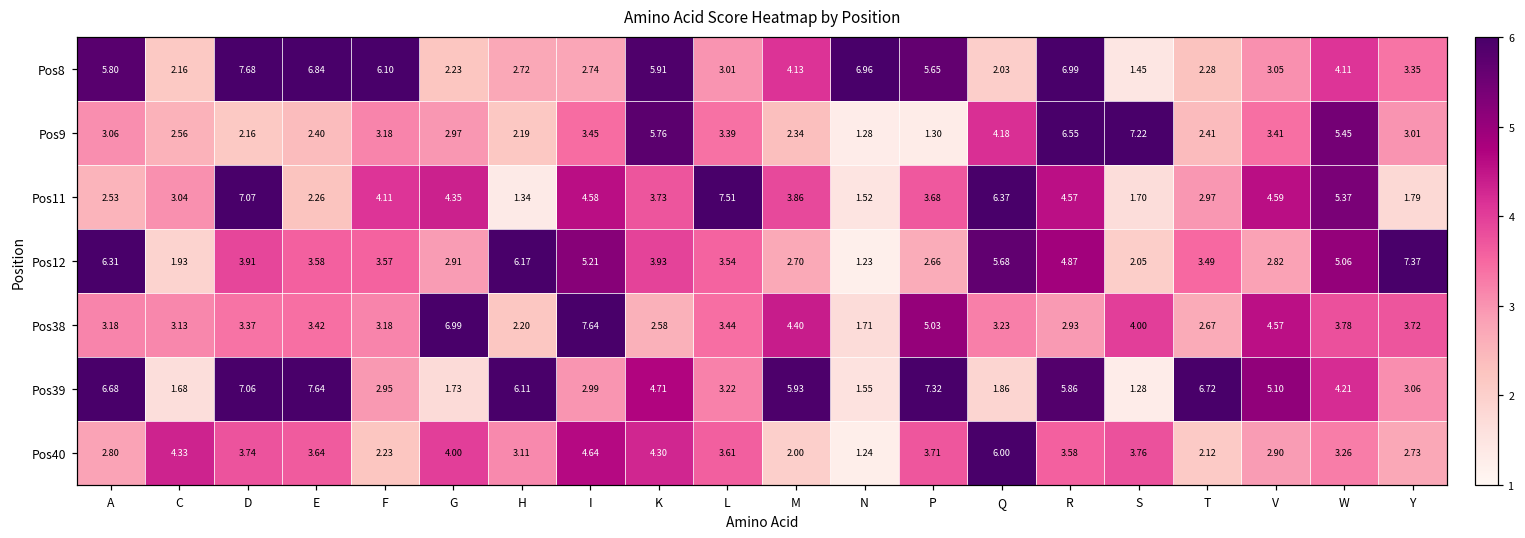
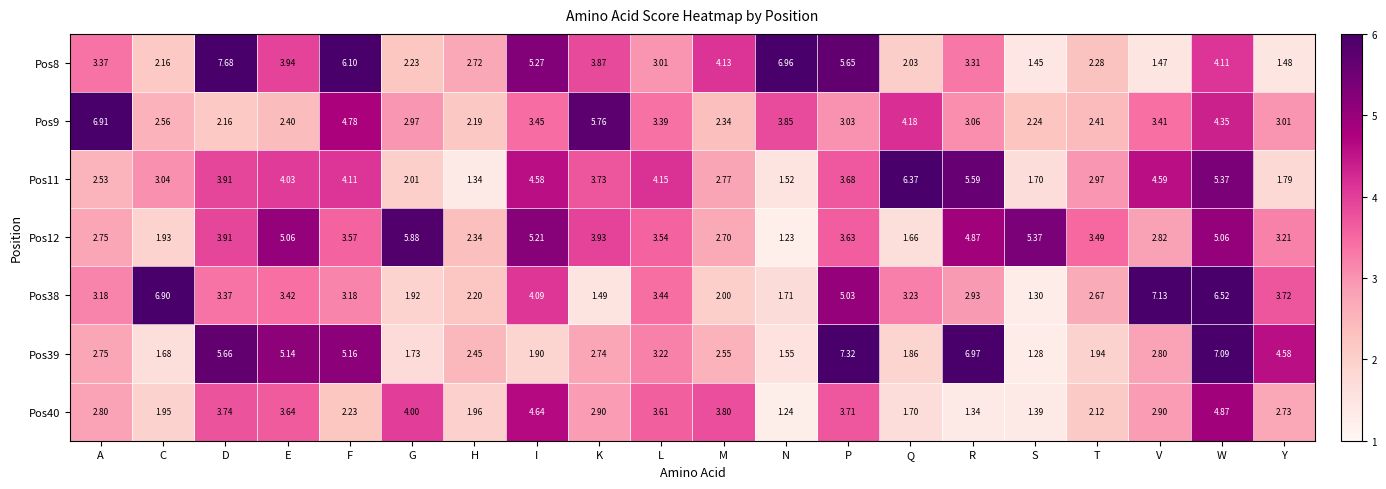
  {
    "Pos8": {
-     "A": 5.80,
+     "A": 3.37,
      "C": 2.16,
      "D": 7.68,
-     "E": 6.84,
+     "E": 3.94,
      "F": 6.10,
      "G": 2.23,
      "H": 2.72,
-     "I": 2.74,
-     "K": 5.91,
+     "I": 5.27,
+     "K": 3.87,
      "L": 3.01,
      "M": 4.13,
      "N": 6.96,
      "P": 5.65,
      "Q": 2.03,
-     "R": 6.99,
+     "R": 3.31,
      "S": 1.45,
      "T": 2.28,
-     "V": 3.05,
+     "V": 1.47,
      "W": 4.11,
-     "Y": 3.35
+     "Y": 1.48
    },
    "Pos9": {
-     "A": 3.06,
+     "A": 6.91,
      "C": 2.56,
      "D": 2.16,
      "E": 2.40,
-     "F": 3.18,
+     "F": 4.78,
      "G": 2.97,
      "H": 2.19,
      "I": 3.45,
      "K": 5.76,
      "L": 3.39,
      "M": 2.34,
-     "N": 1.28,
-     "P": 1.30,
+     "N": 3.85,
+     "P": 3.03,
      "Q": 4.18,
-     "R": 6.55,
-     "S": 7.22,
+     "R": 3.06,
+     "S": 2.24,
      "T": 2.41,
      "V": 3.41,
-     "W": 5.45,
+     "W": 4.35,
      "Y": 3.01
    },
    "Pos11": {
      "A": 2.53,
      "C": 3.04,
-     "D": 7.07,
-     "E": 2.26,
+     "D": 3.91,
+     "E": 4.03,
      "F": 4.11,
-     "G": 4.35,
+     "G": 2.01,
      "H": 1.34,
      "I": 4.58,
      "K": 3.73,
-     "L": 7.51,
-     "M": 3.86,
+     "L": 4.15,
+     "M": 2.77,
      "N": 1.52,
      "P": 3.68,
      "Q": 6.37,
-     "R": 4.57,
+     "R": 5.59,
      "S": 1.70,
      "T": 2.97,
      "V": 4.59,
      "W": 5.37,
      "Y": 1.79
    },
    "Pos12": {
-     "A": 6.31,
+     "A": 2.75,
      "C": 1.93,
      "D": 3.91,
-     "E": 3.58,
+     "E": 5.06,
      "F": 3.57,
-     "G": 2.91,
-     "H": 6.17,
+     "G": 5.88,
+     "H": 2.34,
      "I": 5.21,
      "K": 3.93,
      "L": 3.54,
      "M": 2.70,
      "N": 1.23,
-     "P": 2.66,
-     "Q": 5.68,
+     "P": 3.63,
+     "Q": 1.66,
      "R": 4.87,
-     "S": 2.05,
+     "S": 5.37,
      "T": 3.49,
      "V": 2.82,
      "W": 5.06,
-     "Y": 7.37
+     "Y": 3.21
    },
    "Pos38": {
      "A": 3.18,
-     "C": 3.13,
+     "C": 6.90,
      "D": 3.37,
      "E": 3.42,
      "F": 3.18,
-     "G": 6.99,
+     "G": 1.92,
      "H": 2.20,
-     "I": 7.64,
-     "K": 2.58,
+     "I": 4.09,
+     "K": 1.49,
      "L": 3.44,
-     "M": 4.40,
+     "M": 2.00,
      "N": 1.71,
      "P": 5.03,
      "Q": 3.23,
      "R": 2.93,
-     "S": 4.00,
+     "S": 1.30,
      "T": 2.67,
-     "V": 4.57,
-     "W": 3.78,
+     "V": 7.13,
+     "W": 6.52,
      "Y": 3.72
    },
    "Pos39": {
-     "A": 6.68,
+     "A": 2.75,
      "C": 1.68,
-     "D": 7.06,
-     "E": 7.64,
-     "F": 2.95,
+     "D": 5.66,
+     "E": 5.14,
+     "F": 5.16,
      "G": 1.73,
-     "H": 6.11,
-     "I": 2.99,
-     "K": 4.71,
+     "H": 2.45,
+     "I": 1.90,
+     "K": 2.74,
      "L": 3.22,
-     "M": 5.93,
+     "M": 2.55,
      "N": 1.55,
      "P": 7.32,
      "Q": 1.86,
-     "R": 5.86,
+     "R": 6.97,
      "S": 1.28,
-     "T": 6.72,
-     "V": 5.10,
-     "W": 4.21,
-     "Y": 3.06
+     "T": 1.94,
+     "V": 2.80,
+     "W": 7.09,
+     "Y": 4.58
    },
    "Pos40": {
      "A": 2.80,
-     "C": 4.33,
+     "C": 1.95,
      "D": 3.74,
      "E": 3.64,
      "F": 2.23,
      "G": 4.00,
-     "H": 3.11,
+     "H": 1.96,
      "I": 4.64,
-     "K": 4.30,
+     "K": 2.90,
      "L": 3.61,
-     "M": 2.00,
+     "M": 3.80,
      "N": 1.24,
      "P": 3.71,
-     "Q": 6.00,
-     "R": 3.58,
-     "S": 3.76,
+     "Q": 1.70,
+     "R": 1.34,
+     "S": 1.39,
      "T": 2.12,
      "V": 2.90,
-     "W": 3.26,
+     "W": 4.87,
      "Y": 2.73
    }
  }
